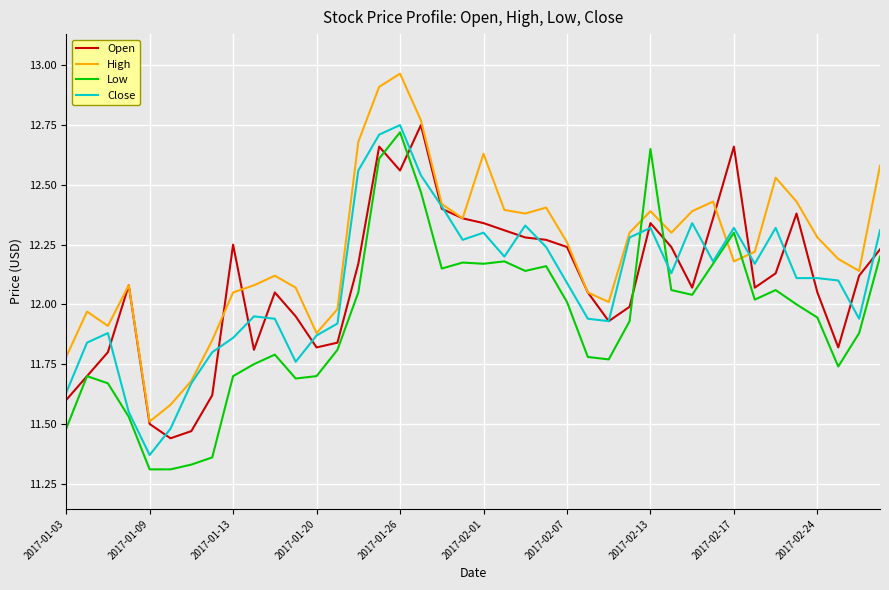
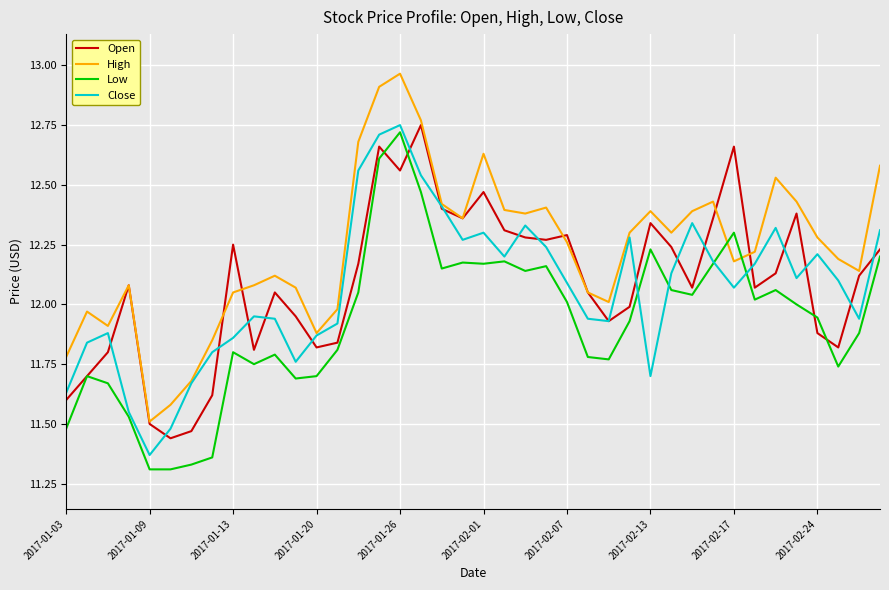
  {
    "Open": {
      "2017-01-03": 11.60,
      "2017-01-13": 12.25,
      "2017-01-20": 11.82,
      "2017-01-26": 12.56,
-     "2017-02-01": 12.34,
-     "2017-02-07": 12.24,
+     "2017-02-01": 12.47,
+     "2017-02-07": 12.29,
      "2017-02-13": 12.34,
      "2017-02-17": 12.66,
-     "2017-02-24": 12.05
+     "2017-02-24": 11.88
    },
    "High": {
      "2017-01-03": 11.78,
      "2017-01-13": 12.05,
      "2017-01-26": 12.97,
      "2017-02-01": 12.63,
      "2017-02-07": 12.26,
      "2017-02-13": 12.39,
      "2017-02-17": 12.18,
      "2017-02-24": 12.28
    },
    "Low": {
      "2017-01-03": 11.48,
      "2017-01-09": 11.31,
-     "2017-01-13": 11.7,
+     "2017-01-13": 11.8,
      "2017-01-20": 11.70,
      "2017-01-26": 12.72,
      "2017-02-01": 12.17,
      "2017-02-07": 12.01,
-     "2017-02-13": 12.65,
+     "2017-02-13": 12.23,
      "2017-02-17": 12.30,
      "2017-02-24": 11.95
    },
    "Close": {
      "2017-01-03": 11.63,
      "2017-01-09": 11.37,
      "2017-01-13": 11.86,
      "2017-01-26": 12.75,
      "2017-02-01": 12.30,
      "2017-02-07": 12.09,
-     "2017-02-13": 12.32,
-     "2017-02-17": 12.32,
-     "2017-02-24": 12.11
+     "2017-02-13": 11.70,
+     "2017-02-17": 12.07,
+     "2017-02-24": 12.21
    }
  }
